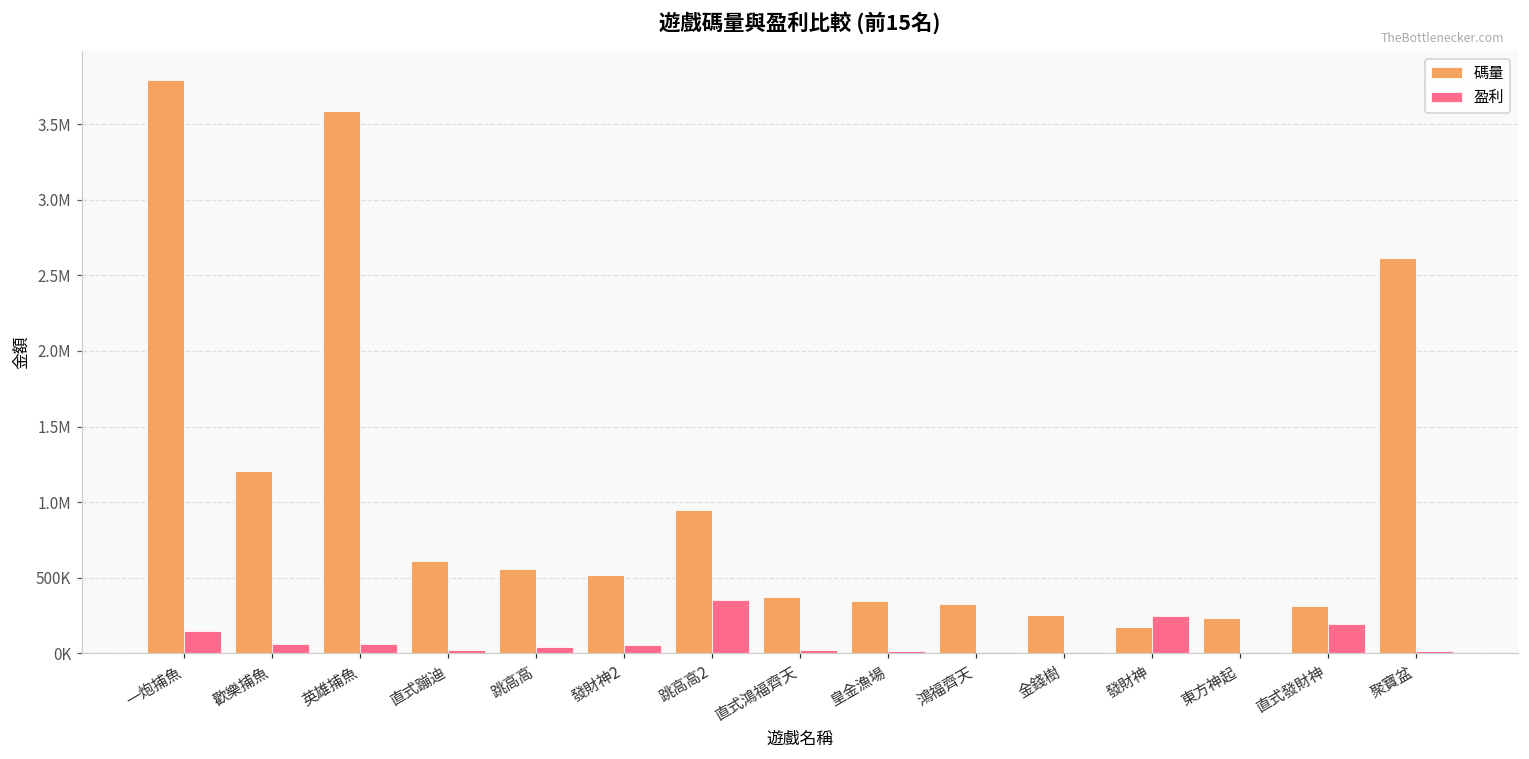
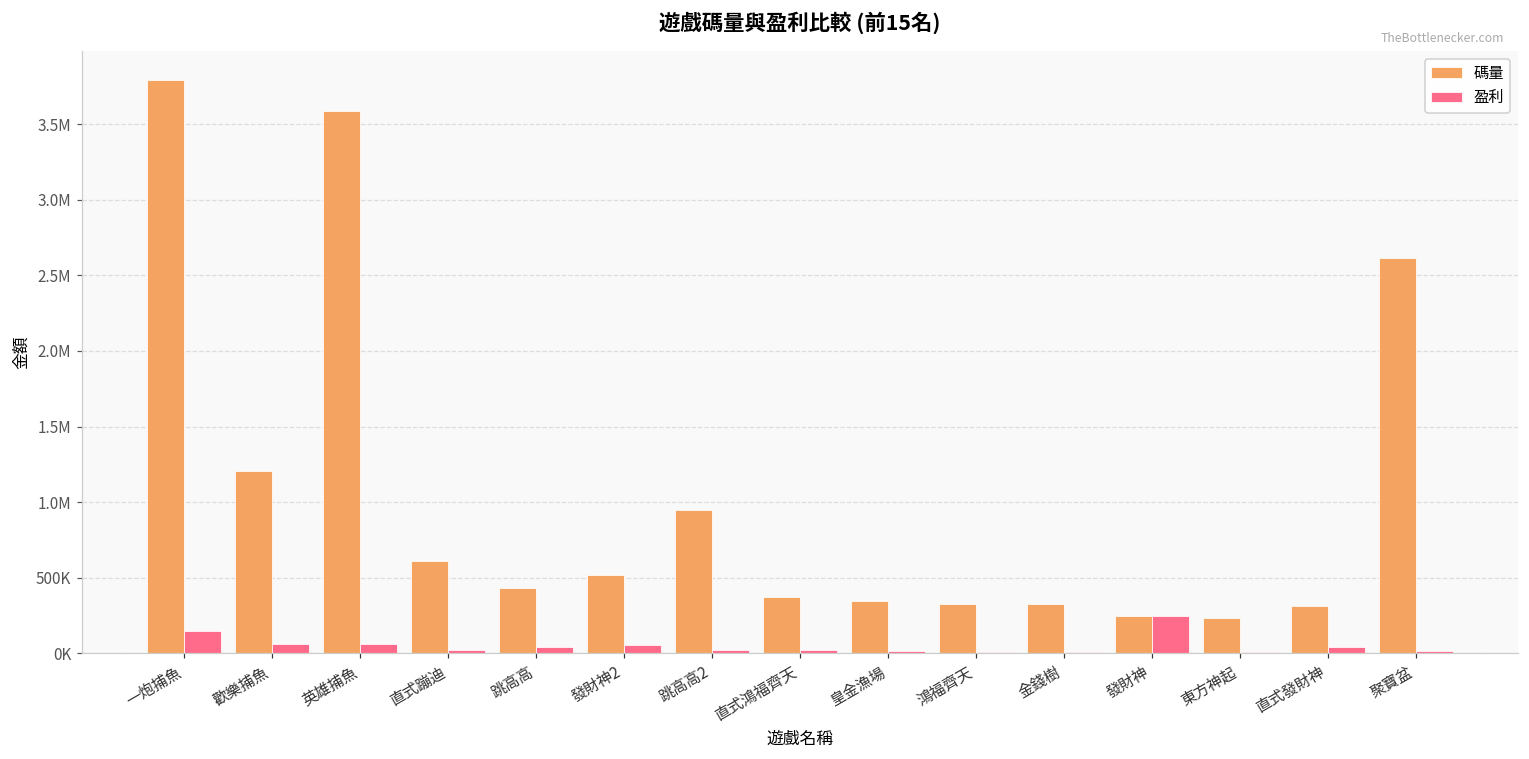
  {
    "碼量": {
      "一炮捕魚": 3790000,
      "歡樂捕魚": 1200000,
      "英雄捕魚": 3590000,
      "直式蹦迪": 610000,
-     "跳高高": 560000,
+     "跳高高": 430000,
      "發財神2": 520000,
      "跳高高2": 950000,
      "直式鴻福齊天": 370000,
      "皇金漁場": 350000,
      "鴻福齊天": 330000,
-     "金錢樹": 250000,
-     "發財神": 170000,
+     "金錢樹": 320000,
+     "發財神": 250000,
      "東方神起": 240000,
      "直式發財神": 310000,
      "聚寶盆": 2620000
    },
    "盈利": {
      "一炮捕魚": 150000,
      "歡樂捕魚": 60000,
      "英雄捕魚": 60000,
      "直式蹦迪": 20000,
      "跳高高": 40000,
      "發財神2": 60000,
-     "跳高高2": 350000,
+     "跳高高2": 20000,
      "直式鴻福齊天": 20000,
      "發財神": 250000,
-     "直式發財神": 200000
+     "直式發財神": 40000
    }
  }
